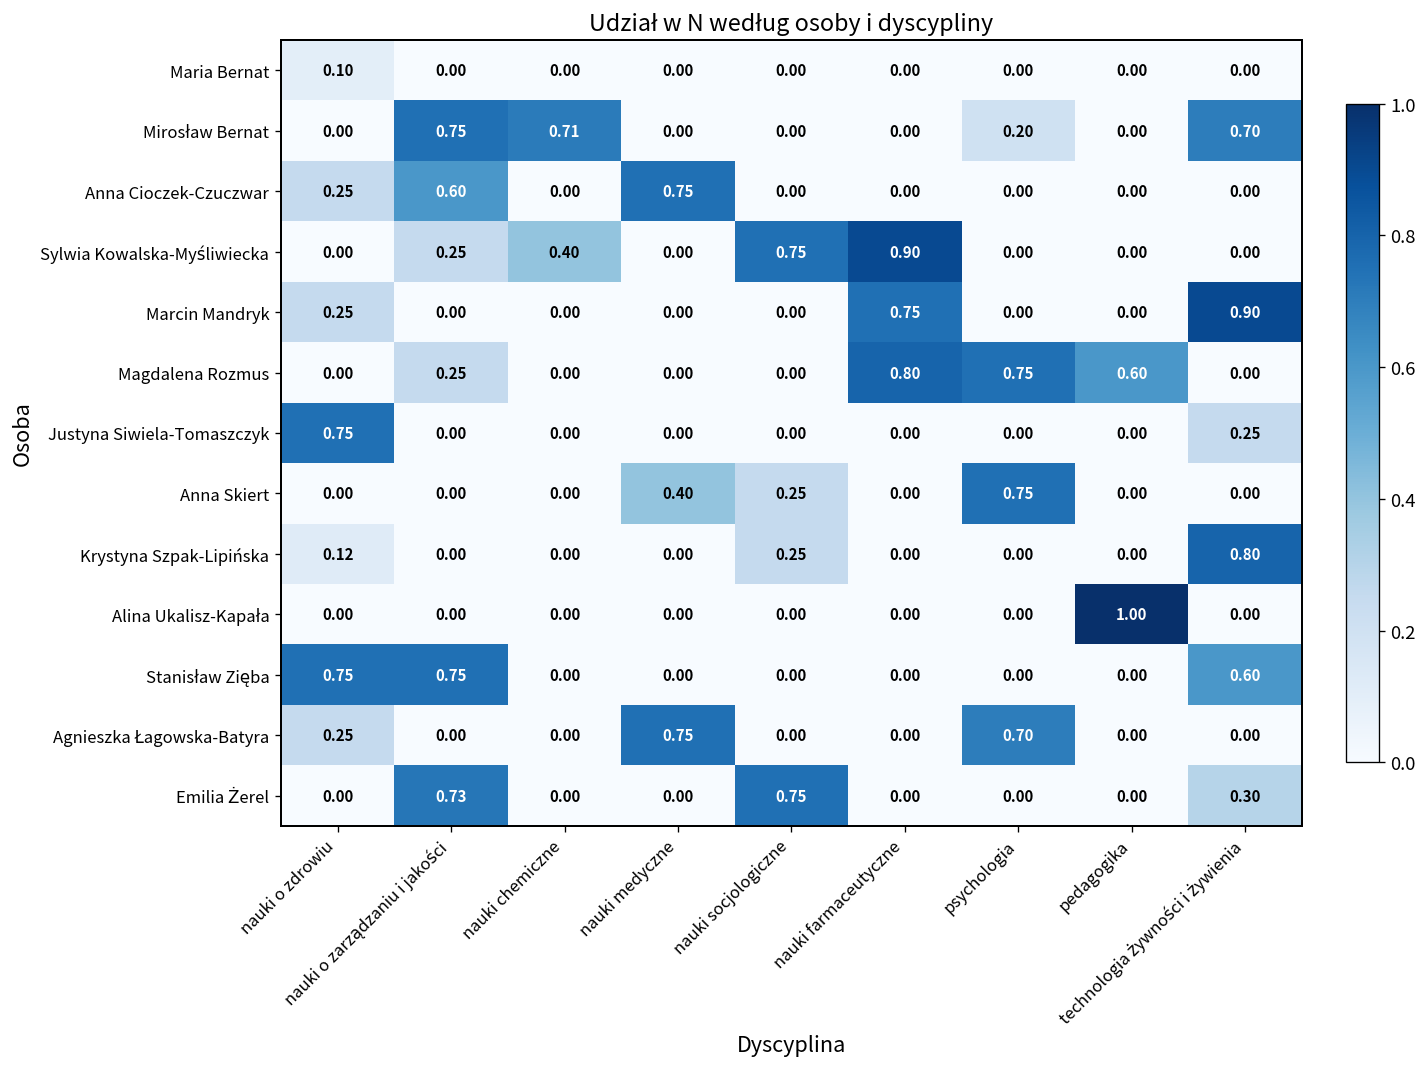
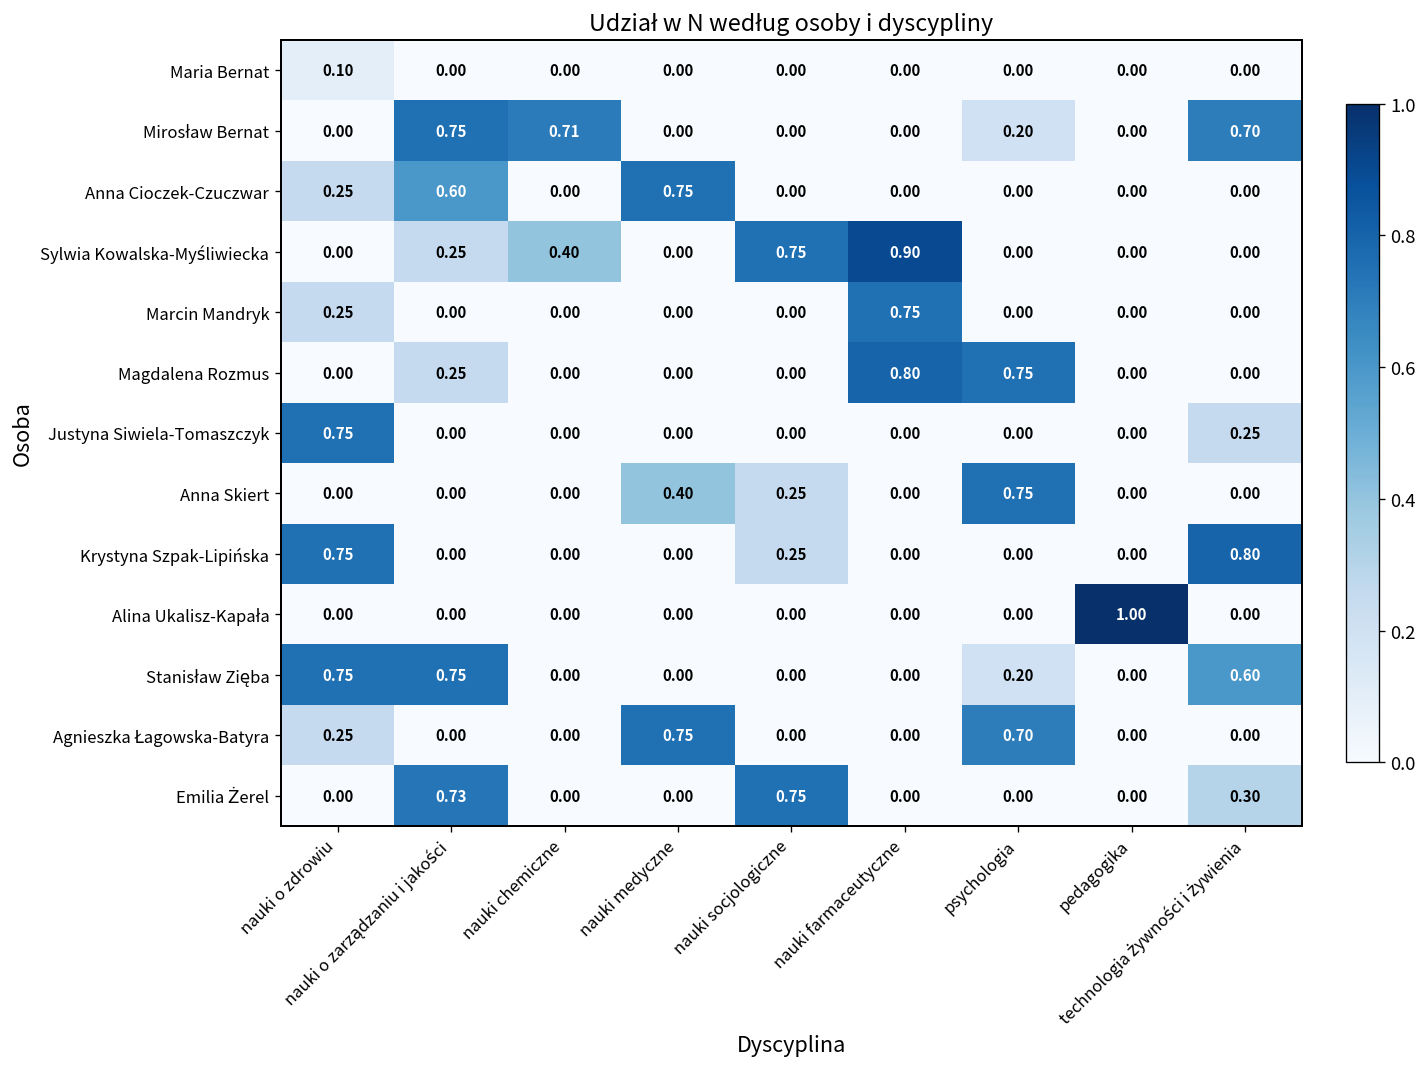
  {
    "Maria Bernat": {
      "nauki o zdrowiu": 0.10,
      "nauki o zarządzaniu i jakości": 0.00,
      "nauki chemiczne": 0.00,
      "nauki medyczne": 0.00,
      "nauki socjologiczne": 0.00,
      "nauki farmaceutyczne": 0.00,
      "psychologia": 0.00,
      "pedagogika": 0.00,
      "technologia żywności i żywienia": 0.00
    },
    "Mirosław Bernat": {
      "nauki o zdrowiu": 0.00,
      "nauki o zarządzaniu i jakości": 0.75,
      "nauki chemiczne": 0.71,
      "nauki medyczne": 0.00,
      "nauki socjologiczne": 0.00,
      "nauki farmaceutyczne": 0.00,
      "psychologia": 0.20,
      "pedagogika": 0.00,
      "technologia żywności i żywienia": 0.70
    },
    "Anna Cioczek-Czuczwar": {
      "nauki o zdrowiu": 0.25,
      "nauki o zarządzaniu i jakości": 0.60,
      "nauki chemiczne": 0.00,
      "nauki medyczne": 0.75,
      "nauki socjologiczne": 0.00,
      "nauki farmaceutyczne": 0.00,
      "psychologia": 0.00,
      "pedagogika": 0.00,
      "technologia żywności i żywienia": 0.00
    },
    "Sylwia Kowalska-Myśliwiecka": {
      "nauki o zdrowiu": 0.00,
      "nauki o zarządzaniu i jakości": 0.25,
      "nauki chemiczne": 0.40,
      "nauki medyczne": 0.00,
      "nauki socjologiczne": 0.75,
      "nauki farmaceutyczne": 0.90,
      "psychologia": 0.00,
      "pedagogika": 0.00,
      "technologia żywności i żywienia": 0.00
    },
    "Marcin Mandryk": {
      "nauki o zdrowiu": 0.25,
      "nauki o zarządzaniu i jakości": 0.00,
      "nauki chemiczne": 0.00,
      "nauki medyczne": 0.00,
      "nauki socjologiczne": 0.00,
      "nauki farmaceutyczne": 0.75,
      "psychologia": 0.00,
      "pedagogika": 0.00,
-     "technologia żywności i żywienia": 0.90
+     "technologia żywności i żywienia": 0.00
    },
    "Magdalena Rozmus": {
      "nauki o zdrowiu": 0.00,
      "nauki o zarządzaniu i jakości": 0.25,
      "nauki chemiczne": 0.00,
      "nauki medyczne": 0.00,
      "nauki socjologiczne": 0.00,
      "nauki farmaceutyczne": 0.80,
      "psychologia": 0.75,
-     "pedagogika": 0.60,
+     "pedagogika": 0.00,
      "technologia żywności i żywienia": 0.00
    },
    "Justyna Siwiela-Tomaszczyk": {
      "nauki o zdrowiu": 0.75,
      "nauki o zarządzaniu i jakości": 0.00,
      "nauki chemiczne": 0.00,
      "nauki medyczne": 0.00,
      "nauki socjologiczne": 0.00,
      "nauki farmaceutyczne": 0.00,
      "psychologia": 0.00,
      "pedagogika": 0.00,
      "technologia żywności i żywienia": 0.25
    },
    "Anna Skiert": {
      "nauki o zdrowiu": 0.00,
      "nauki o zarządzaniu i jakości": 0.00,
      "nauki chemiczne": 0.00,
      "nauki medyczne": 0.40,
      "nauki socjologiczne": 0.25,
      "nauki farmaceutyczne": 0.00,
      "psychologia": 0.75,
      "pedagogika": 0.00,
      "technologia żywności i żywienia": 0.00
    },
    "Krystyna Szpak-Lipińska": {
-     "nauki o zdrowiu": 0.12,
+     "nauki o zdrowiu": 0.75,
      "nauki o zarządzaniu i jakości": 0.00,
      "nauki chemiczne": 0.00,
      "nauki medyczne": 0.00,
      "nauki socjologiczne": 0.25,
      "nauki farmaceutyczne": 0.00,
      "psychologia": 0.00,
      "pedagogika": 0.00,
      "technologia żywności i żywienia": 0.80
    },
    "Alina Ukalisz-Kapała": {
      "nauki o zdrowiu": 0.00,
      "nauki o zarządzaniu i jakości": 0.00,
      "nauki chemiczne": 0.00,
      "nauki medyczne": 0.00,
      "nauki socjologiczne": 0.00,
      "nauki farmaceutyczne": 0.00,
      "psychologia": 0.00,
      "pedagogika": 1.00,
      "technologia żywności i żywienia": 0.00
    },
    "Stanisław Zięba": {
      "nauki o zdrowiu": 0.75,
      "nauki o zarządzaniu i jakości": 0.75,
      "nauki chemiczne": 0.00,
      "nauki medyczne": 0.00,
      "nauki socjologiczne": 0.00,
      "nauki farmaceutyczne": 0.00,
-     "psychologia": 0.00,
+     "psychologia": 0.20,
      "pedagogika": 0.00,
      "technologia żywności i żywienia": 0.60
    },
    "Agnieszka Łagowska-Batyra": {
      "nauki o zdrowiu": 0.25,
      "nauki o zarządzaniu i jakości": 0.00,
      "nauki chemiczne": 0.00,
      "nauki medyczne": 0.75,
      "nauki socjologiczne": 0.00,
      "nauki farmaceutyczne": 0.00,
      "psychologia": 0.70,
      "pedagogika": 0.00,
      "technologia żywności i żywienia": 0.00
    },
    "Emilia Żerel": {
      "nauki o zdrowiu": 0.00,
      "nauki o zarządzaniu i jakości": 0.73,
      "nauki chemiczne": 0.00,
      "nauki medyczne": 0.00,
      "nauki socjologiczne": 0.75,
      "nauki farmaceutyczne": 0.00,
      "psychologia": 0.00,
      "pedagogika": 0.00,
      "technologia żywności i żywienia": 0.30
    }
  }
